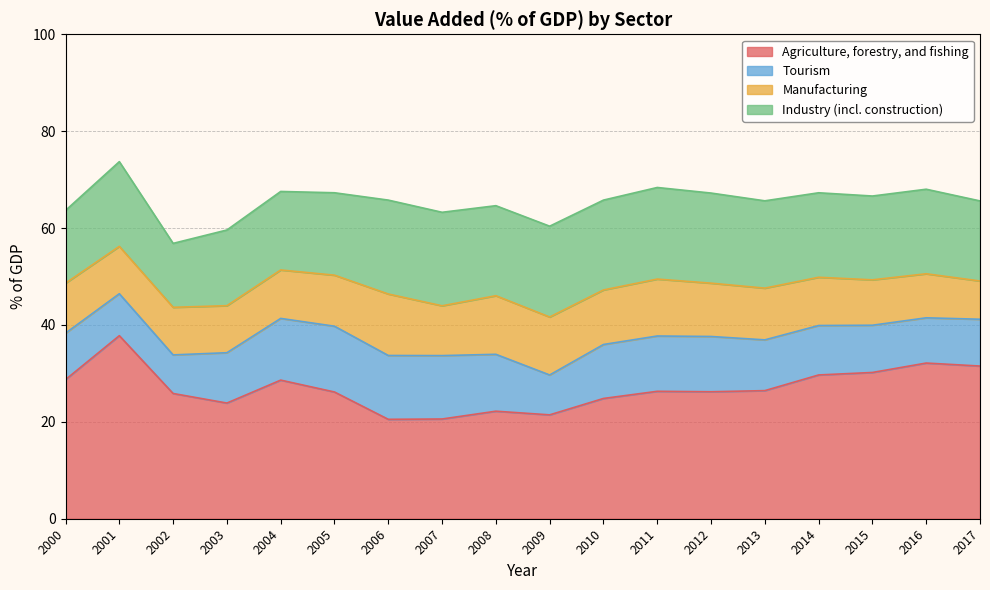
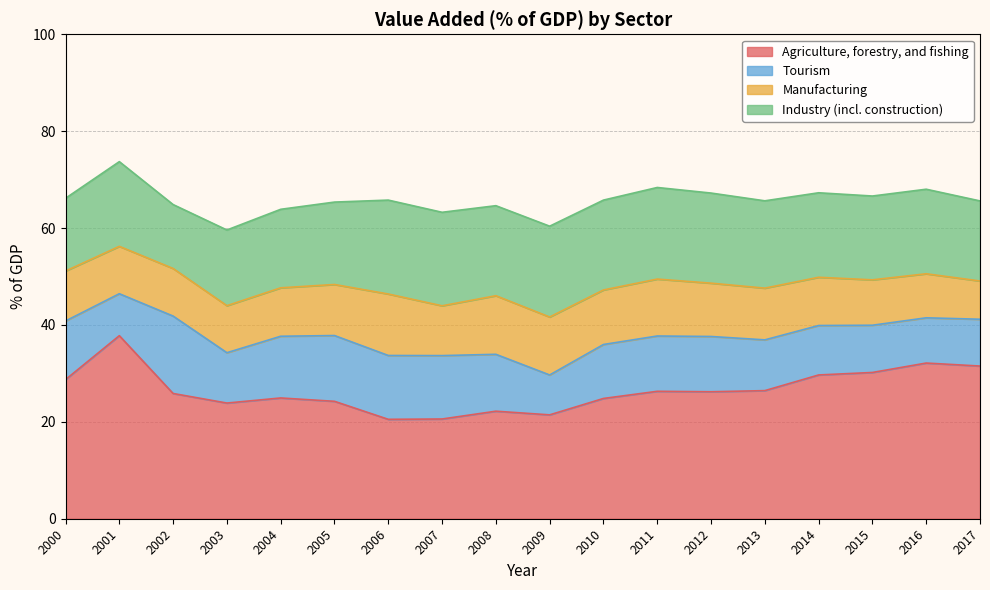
  {
    "Agriculture, forestry, and fishing": {
      "2000": 29,
      "2001": 38,
      "2002": 26,
      "2003": 24,
-     "2004": 29,
-     "2005": 26,
+     "2004": 25,
+     "2005": 24,
      "2006": 21,
      "2007": 21,
      "2008": 22,
      "2009": 21,
      "2010": 25,
      "2011": 26,
      "2012": 26,
      "2013": 26,
      "2014": 30,
      "2015": 30,
      "2016": 32,
      "2017": 32
    },
    "Tourism": {
-     "2000": 10,
+     "2000": 12,
      "2001": 9,
-     "2002": 8,
+     "2002": 16,
      "2003": 10,
      "2004": 13,
      "2005": 14,
      "2006": 13,
      "2007": 13,
      "2008": 12,
      "2009": 8,
      "2010": 11,
      "2011": 11,
      "2012": 11,
      "2013": 10,
      "2014": 10,
      "2015": 10,
      "2016": 9,
      "2017": 10
    },
    "Manufacturing": {
      "2000": 10,
      "2001": 10,
      "2002": 10,
      "2003": 10,
      "2004": 10,
      "2005": 11,
      "2006": 13,
      "2007": 10,
      "2008": 12,
      "2009": 12,
      "2010": 11,
      "2011": 12,
      "2012": 11,
      "2013": 11,
      "2014": 10,
      "2015": 9,
      "2016": 9,
      "2017": 8
    },
    "Industry (incl. construction)": {
      "2000": 15,
      "2001": 17,
      "2002": 13,
      "2003": 16,
      "2004": 16,
      "2005": 17,
      "2006": 19,
      "2007": 19,
      "2008": 19,
      "2009": 19,
      "2010": 19,
      "2011": 19,
      "2012": 19,
      "2013": 18,
      "2014": 17,
      "2015": 17,
      "2016": 17,
      "2017": 17
    }
  }
